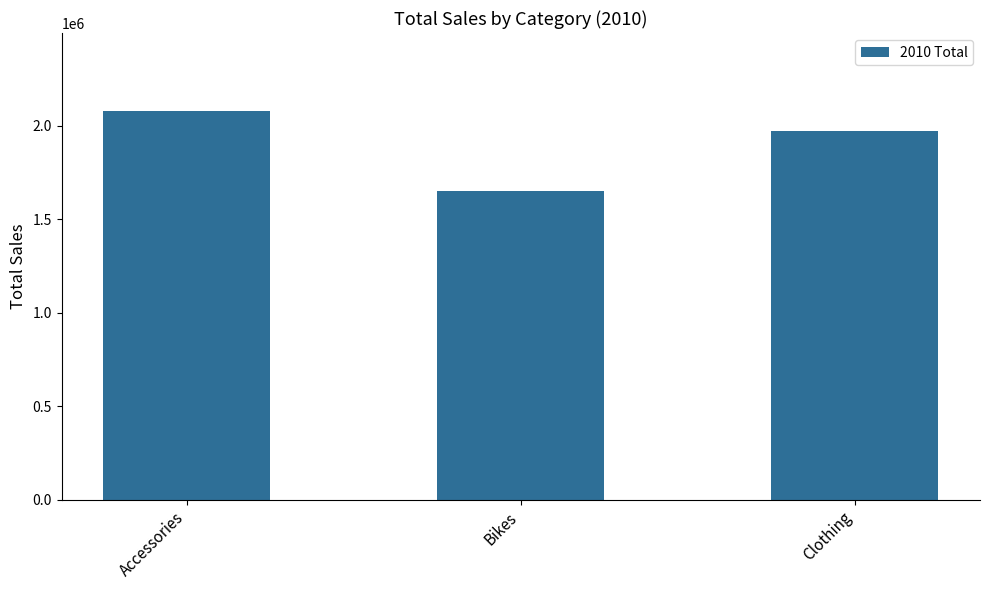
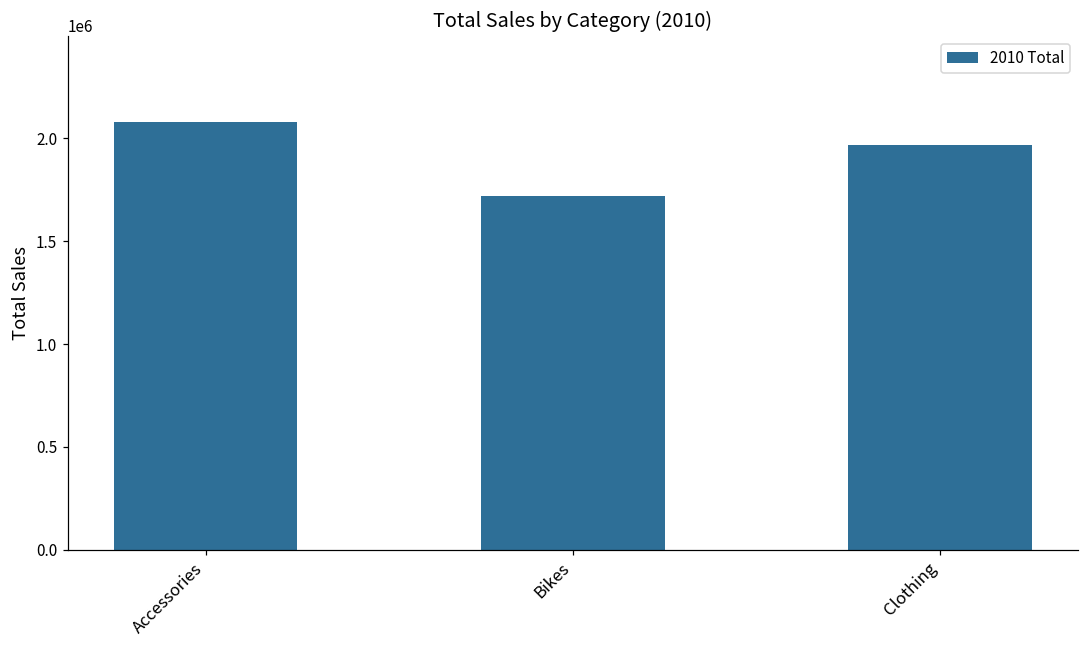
  {
    "Accessories": 2080000,
-   "Bikes": 1650000,
+   "Bikes": 1720000,
    "Clothing": 1970000
  }
